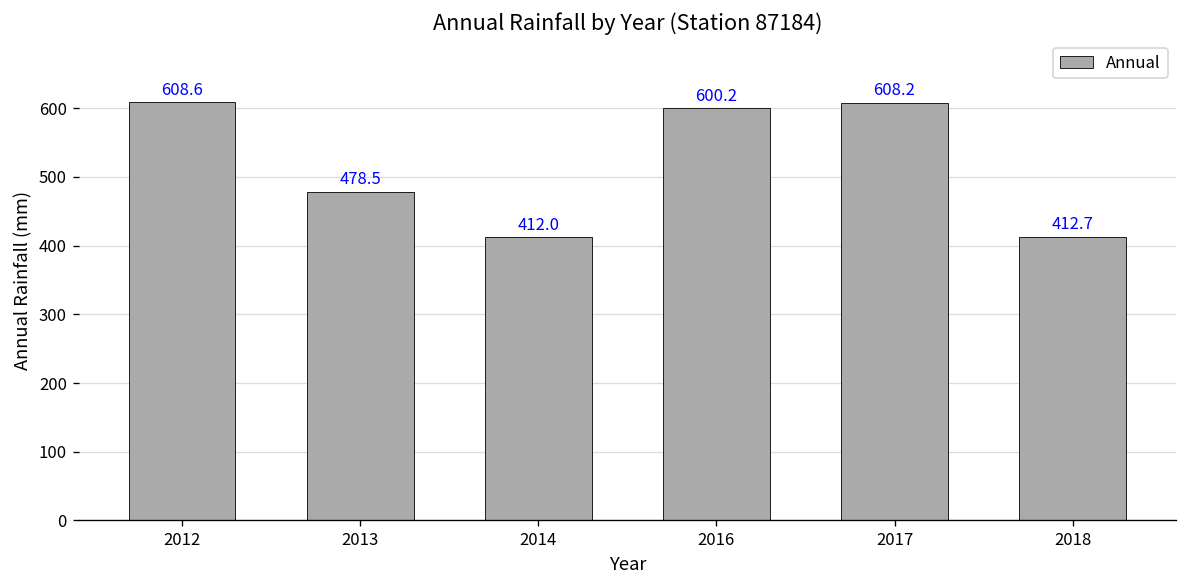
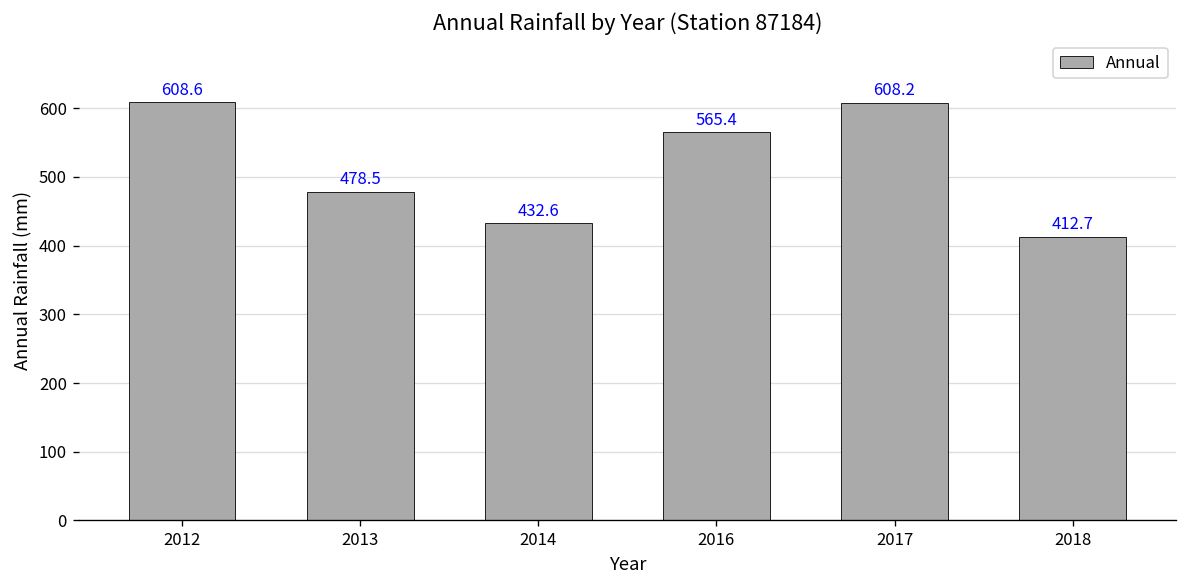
  {
    "2012": 608.6,
    "2013": 478.5,
-   "2014": 412.0,
-   "2016": 600.2,
+   "2014": 432.6,
+   "2016": 565.4,
    "2017": 608.2,
    "2018": 412.7
  }
